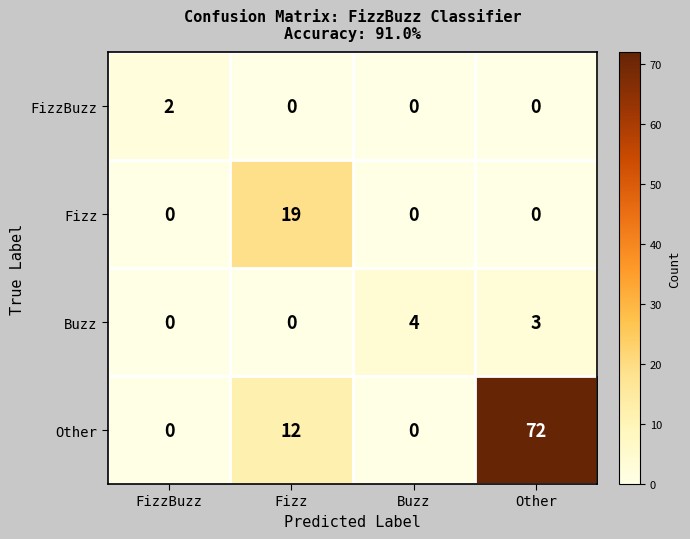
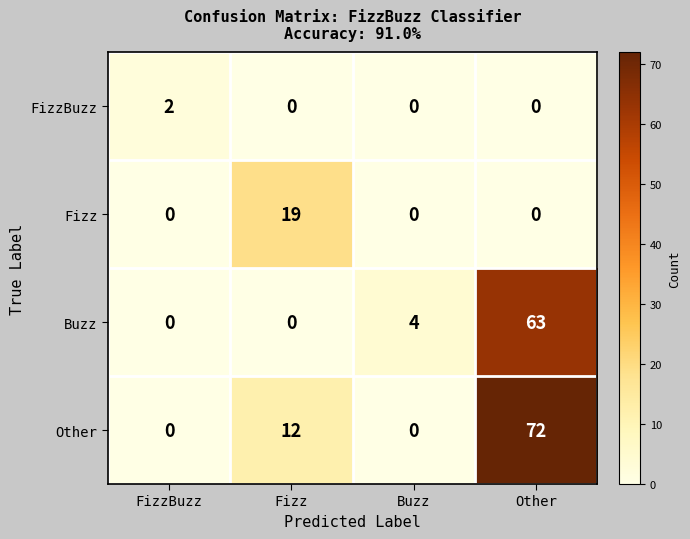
  {
    "FizzBuzz": {
      "FizzBuzz": 2,
      "Fizz": 0,
      "Buzz": 0,
      "Other": 0
    },
    "Fizz": {
      "FizzBuzz": 0,
      "Fizz": 19,
      "Buzz": 0,
      "Other": 0
    },
    "Buzz": {
      "FizzBuzz": 0,
      "Fizz": 0,
      "Buzz": 4,
-     "Other": 3
+     "Other": 63
    },
    "Other": {
      "FizzBuzz": 0,
      "Fizz": 12,
      "Buzz": 0,
      "Other": 72
    }
  }
